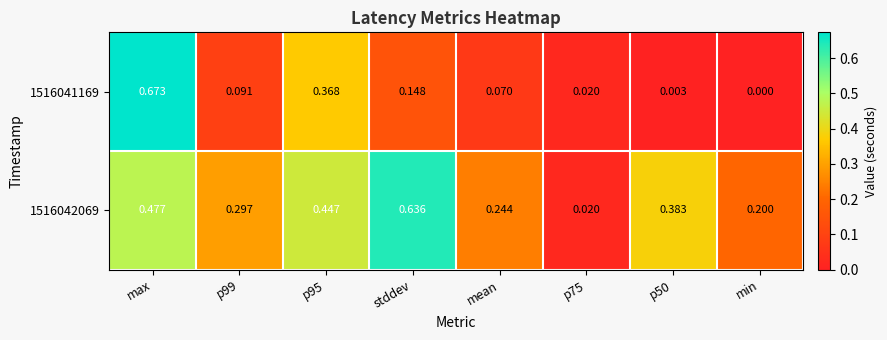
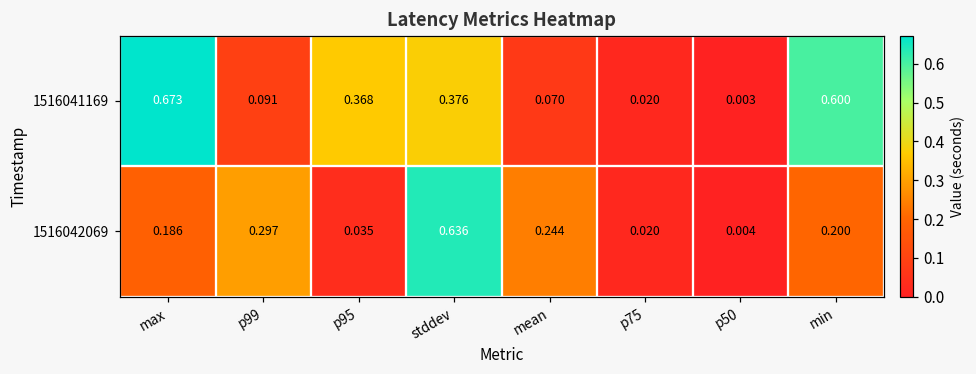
  {
    "1516041169": {
      "max": 0.673,
      "p99": 0.091,
      "p95": 0.368,
-     "stddev": 0.148,
+     "stddev": 0.376,
      "mean": 0.070,
      "p75": 0.020,
      "p50": 0.003,
-     "min": 0.000
+     "min": 0.600
    },
    "1516042069": {
-     "max": 0.477,
+     "max": 0.186,
      "p99": 0.297,
-     "p95": 0.447,
+     "p95": 0.035,
      "stddev": 0.636,
      "mean": 0.244,
      "p75": 0.020,
-     "p50": 0.383,
+     "p50": 0.004,
      "min": 0.200
    }
  }
